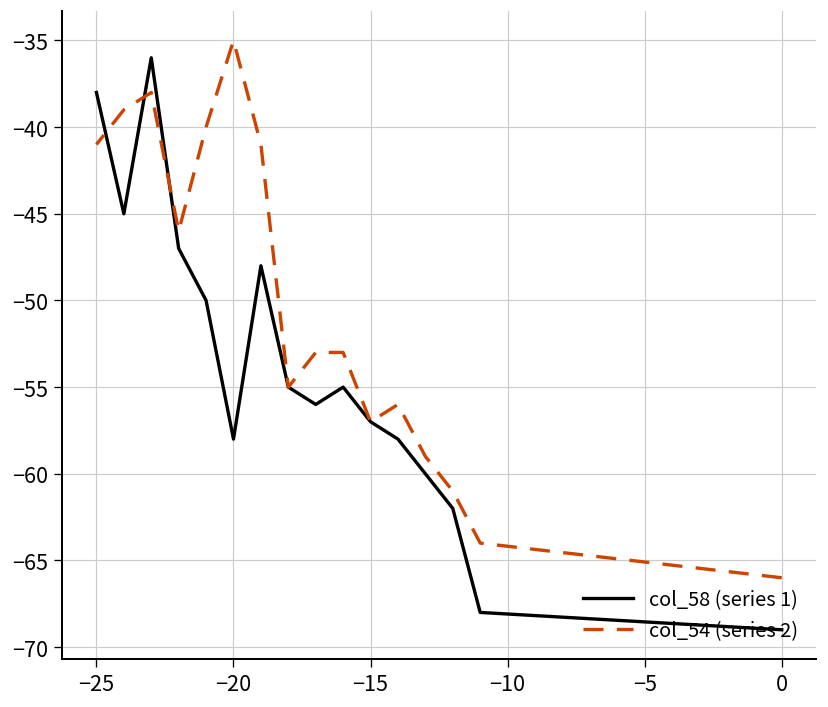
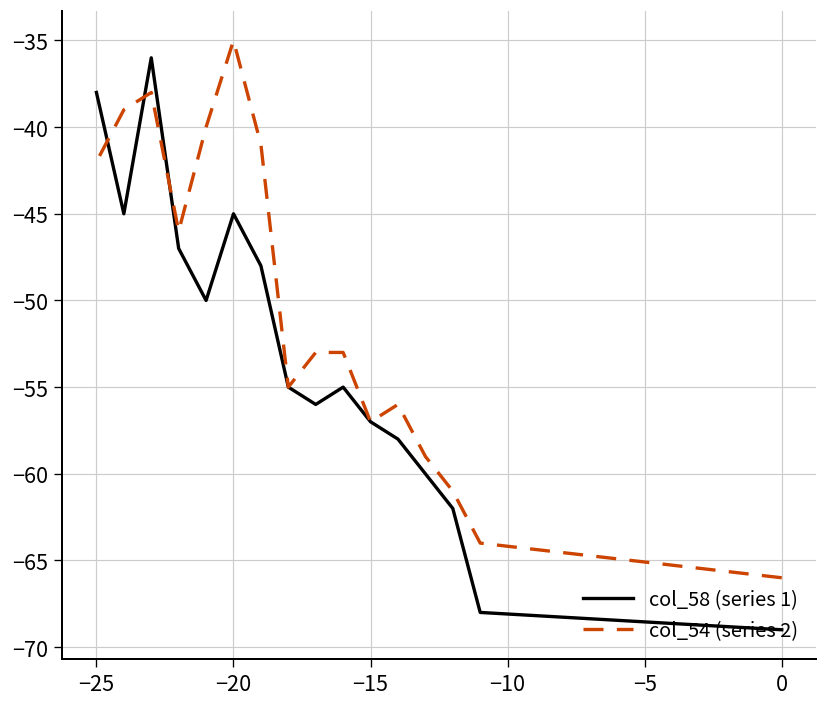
  {
    "col_58 (series 1)": {
      "−25": -38,
-     "−20": -58,
+     "−20": -45,
      "0": -69
    },
    "col_54 (series 2)": {
-     "−25": -41,
+     "−25": -42,
      "−20": -35,
      "0": -66
    }
  }
